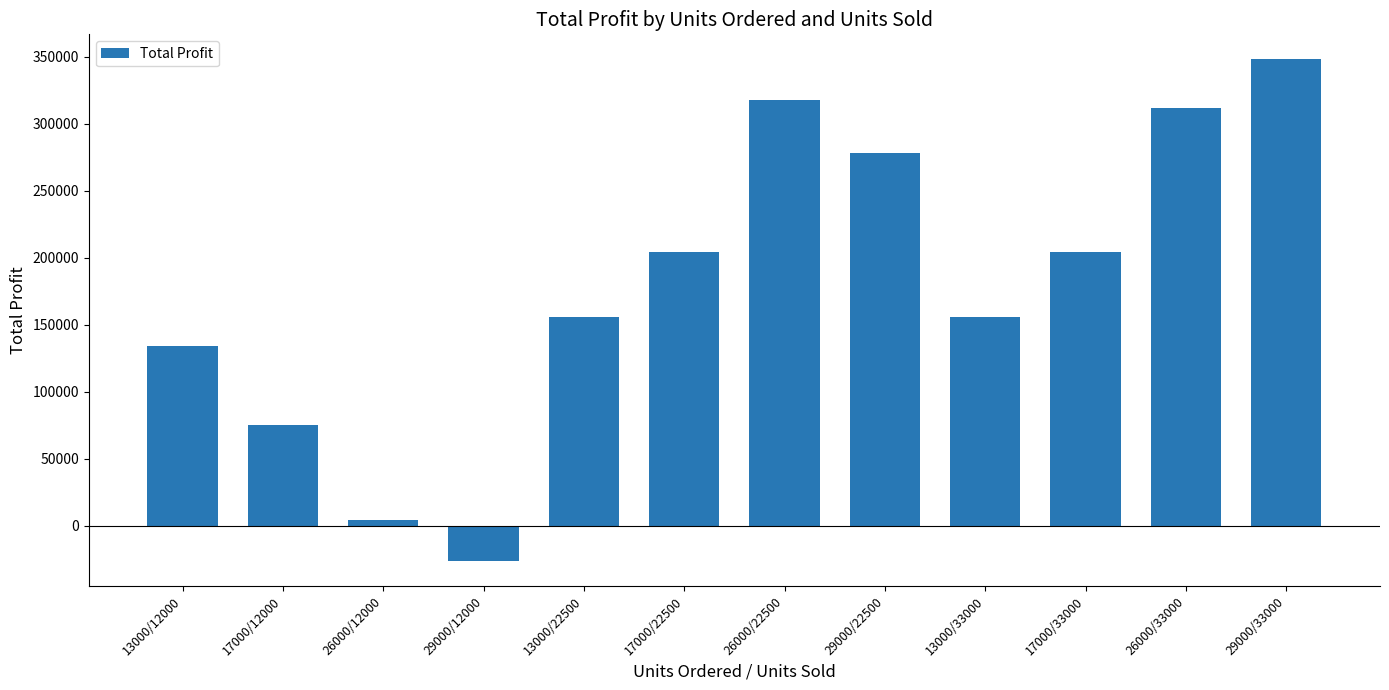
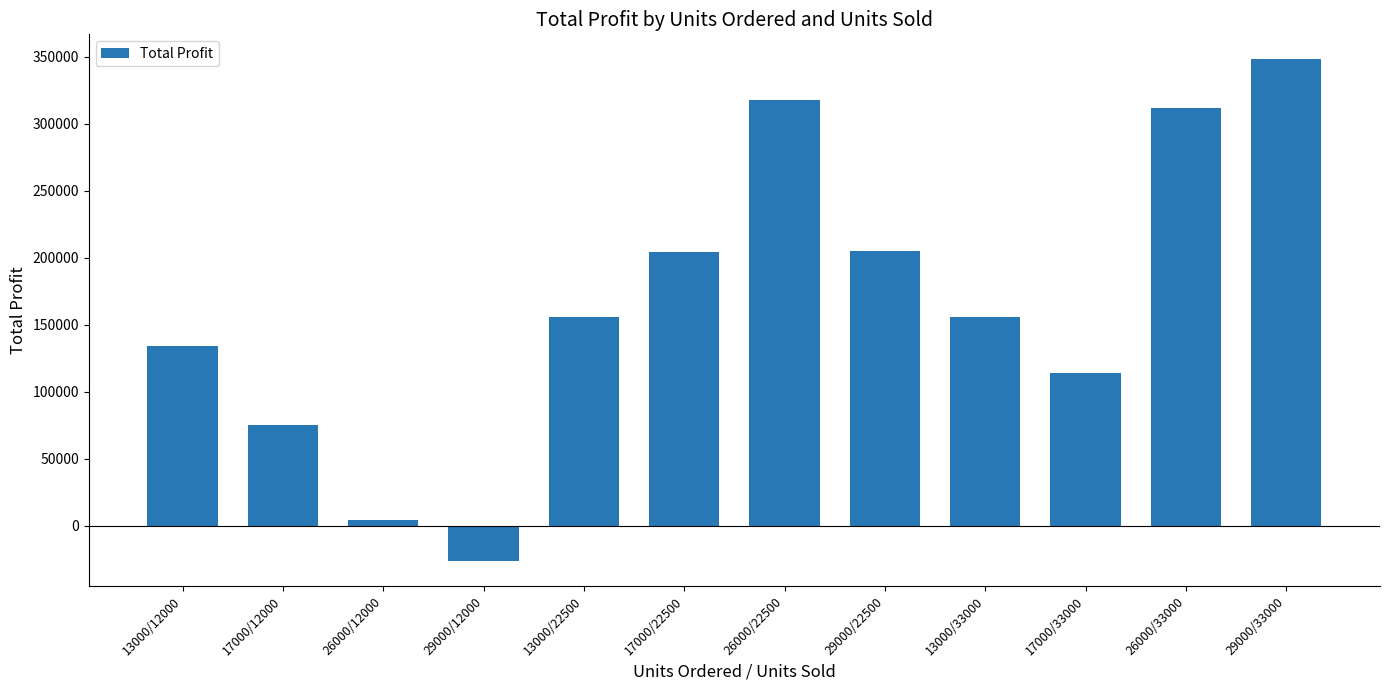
  {
    "13000/12000": 134000,
    "17000/12000": 75000,
    "26000/12000": 4000,
    "29000/12000": -26000,
    "13000/22500": 156000,
    "17000/22500": 204000,
    "26000/22500": 318000,
-   "29000/22500": 278000,
+   "29000/22500": 205000,
    "13000/33000": 156000,
-   "17000/33000": 204000,
+   "17000/33000": 114000,
    "26000/33000": 312000,
    "29000/33000": 348000
  }
